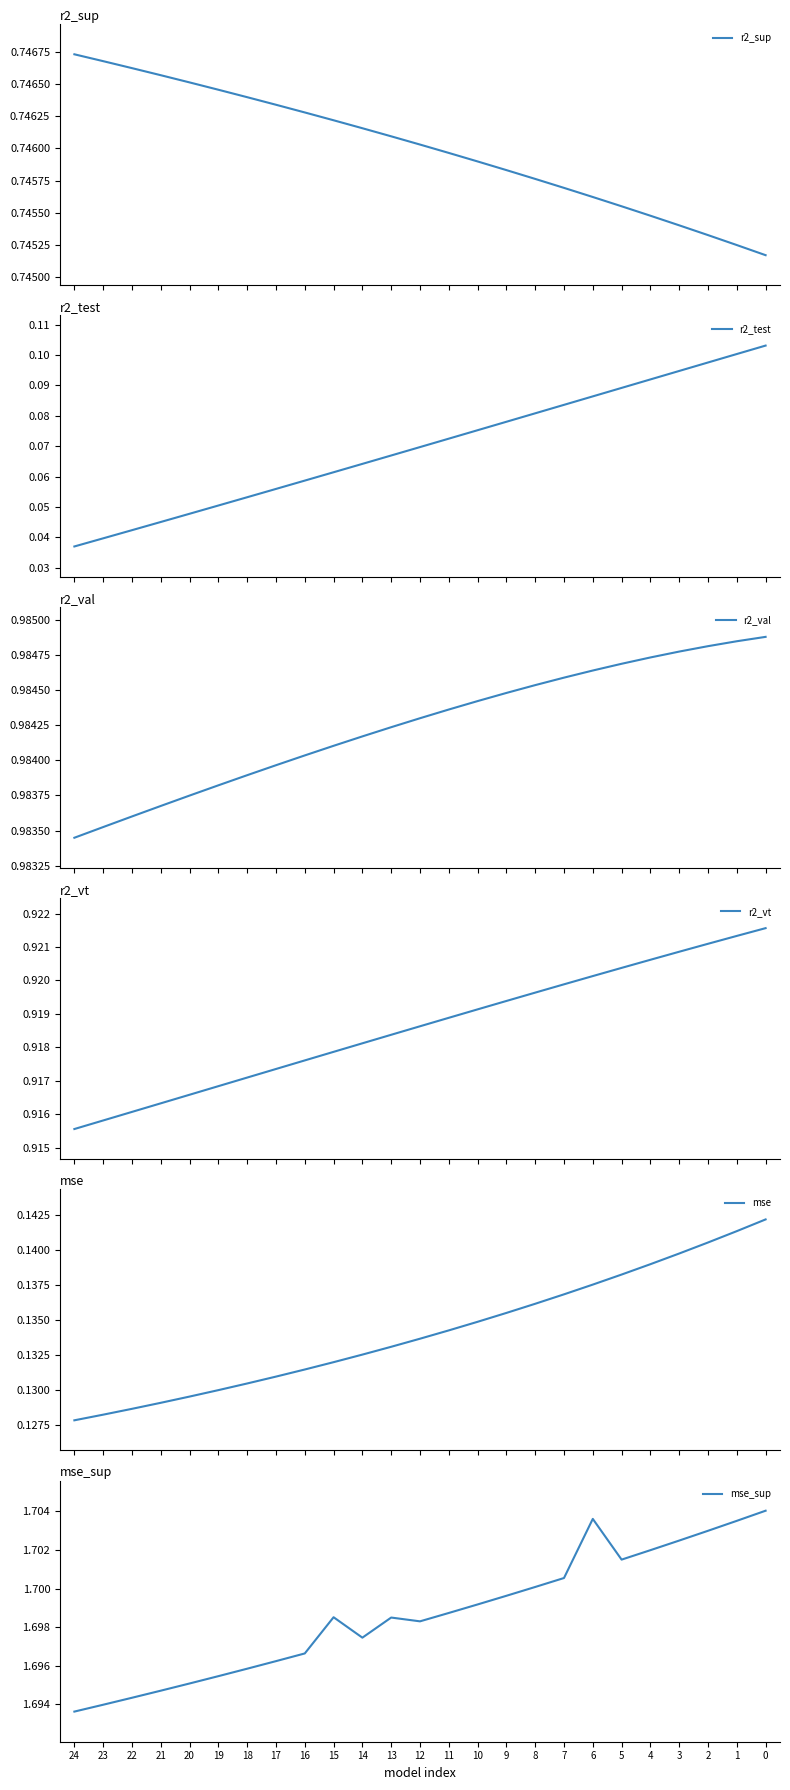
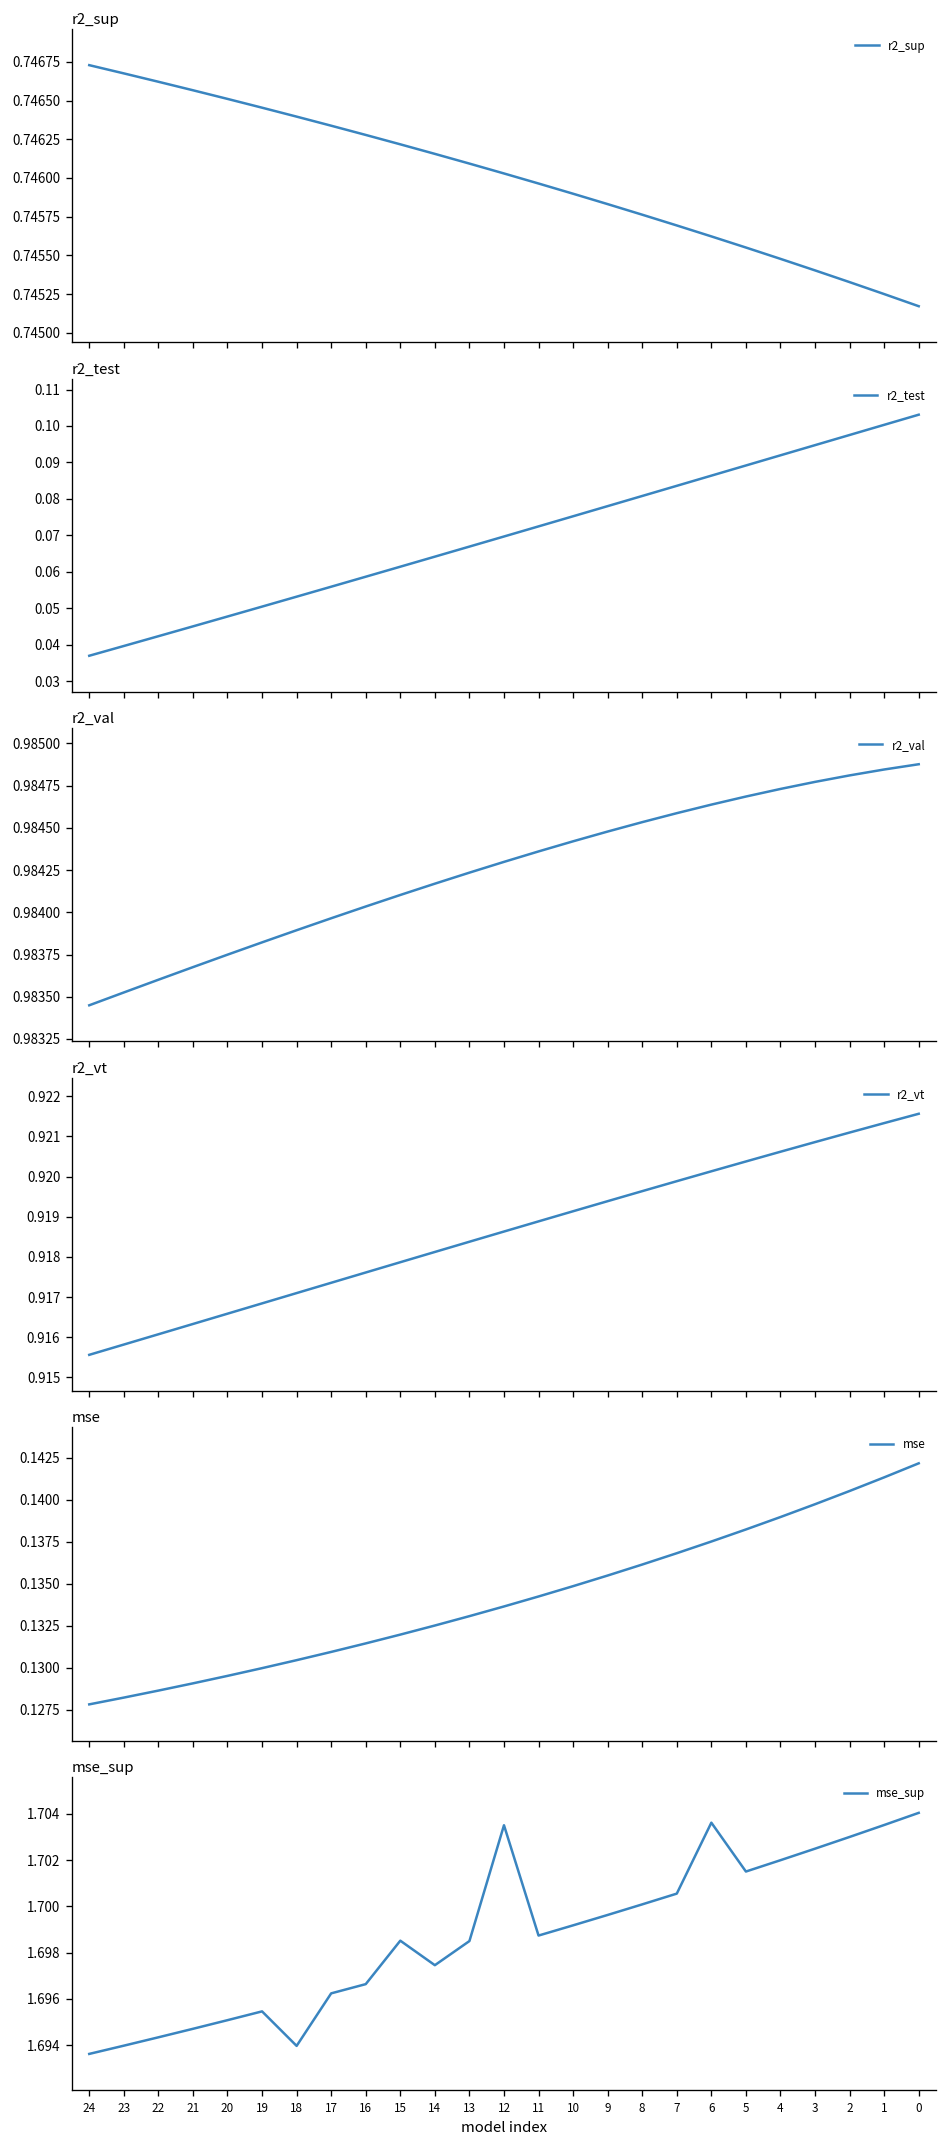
  {
    "mse_sup": {
      "24": 1.6936,
      "23": 1.6940,
      "22": 1.6943,
      "21": 1.6947,
      "20": 1.6951,
      "19": 1.6955,
-     "18": 1.6958,
+     "18": 1.6940,
      "17": 1.6962,
      "16": 1.6966,
      "15": 1.6985,
      "14": 1.6975,
      "13": 1.6985,
-     "12": 1.6983,
+     "12": 1.7035,
      "11": 1.6987,
      "10": 1.6992,
      "9": 1.6996,
      "8": 1.7001,
      "7": 1.7006,
      "6": 1.7036,
      "5": 1.7015,
      "4": 1.7020,
      "3": 1.7025,
      "2": 1.7030,
      "1": 1.7035,
      "0": 1.7040
    }
  }
